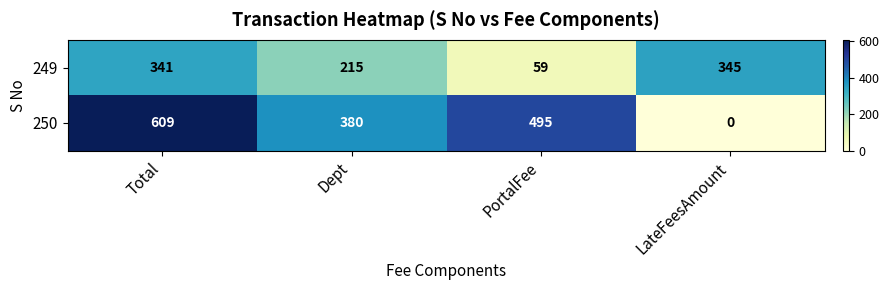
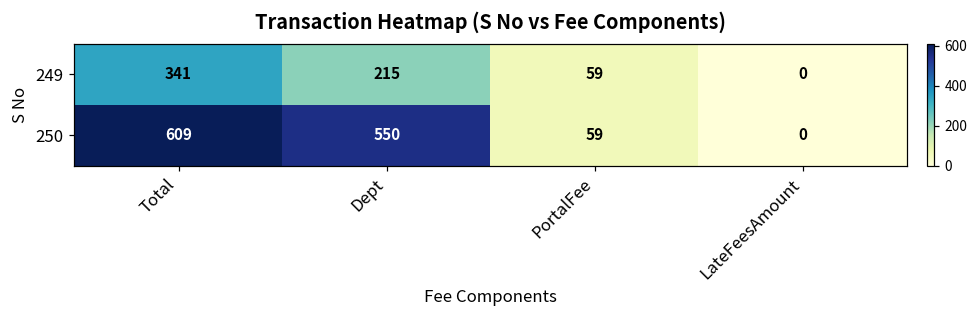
  {
    "249": {
      "Total": 341,
      "Dept": 215,
      "PortalFee": 59,
-     "LateFeesAmount": 345
+     "LateFeesAmount": 0
    },
    "250": {
      "Total": 609,
-     "Dept": 380,
-     "PortalFee": 495,
+     "Dept": 550,
+     "PortalFee": 59,
      "LateFeesAmount": 0
    }
  }
